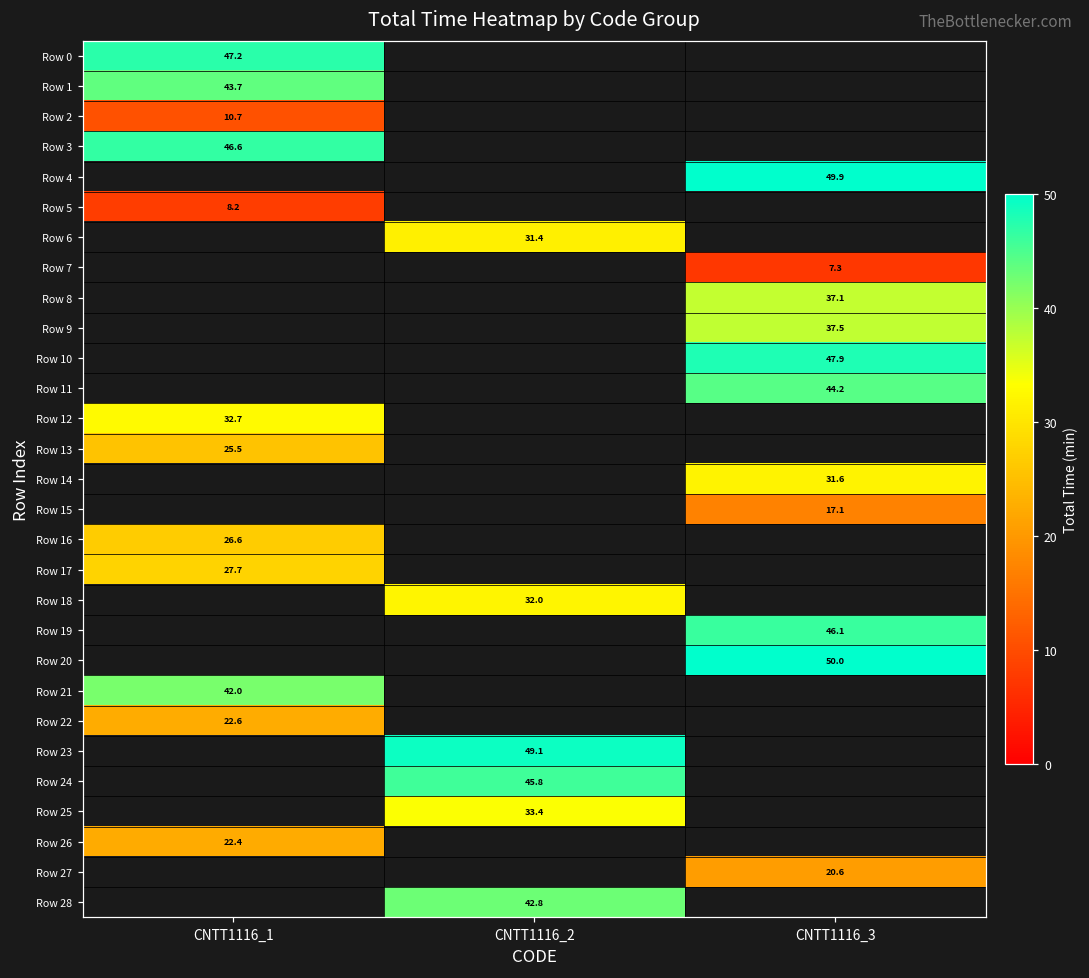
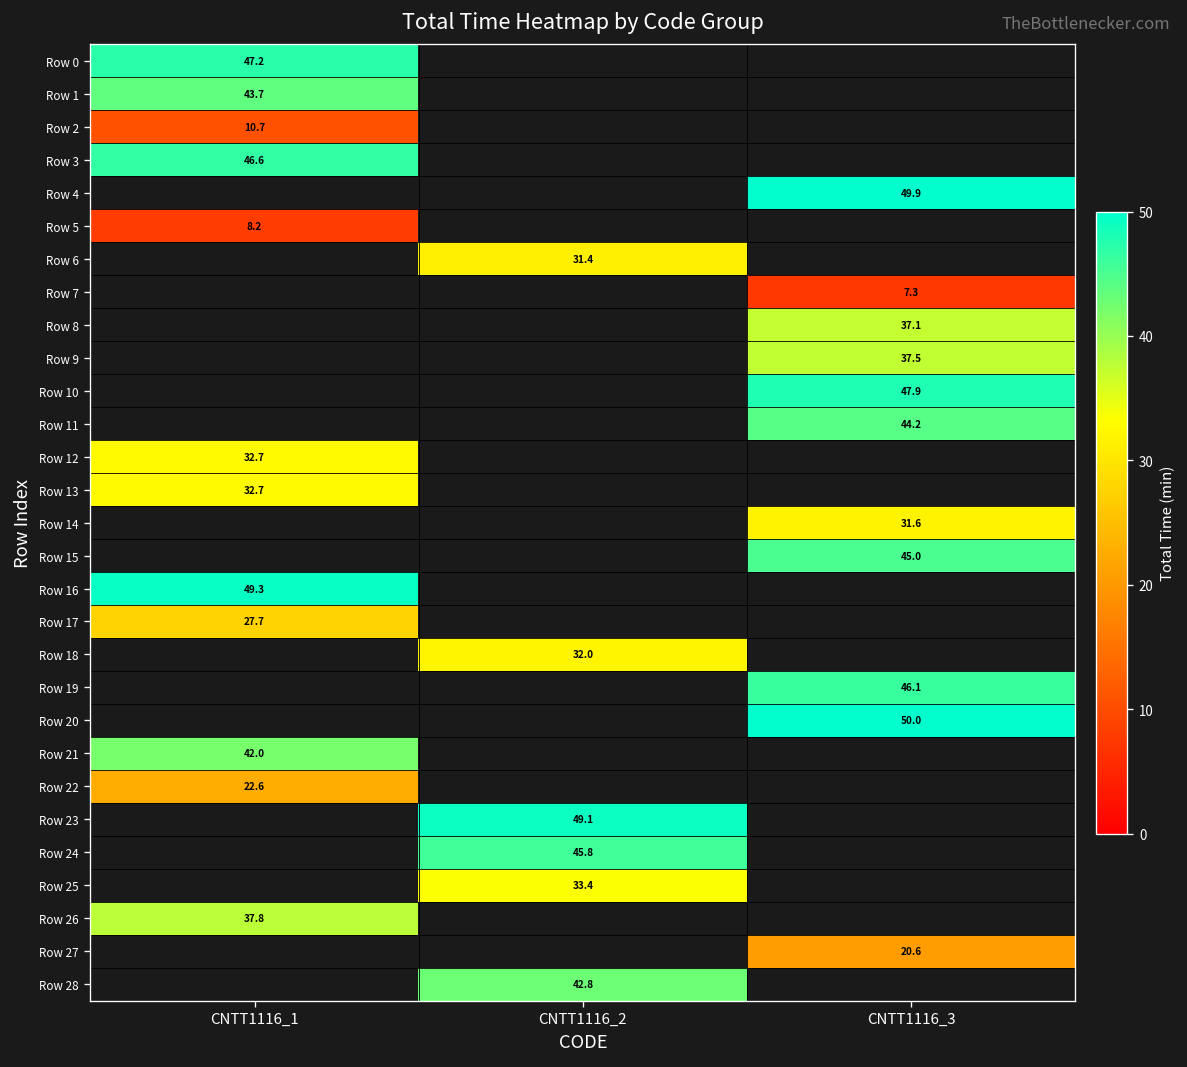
  {
    "Row 0": {
      "CNTT1116_1": 47.2
    },
    "Row 1": {
      "CNTT1116_1": 43.7
    },
    "Row 2": {
      "CNTT1116_1": 10.7
    },
    "Row 3": {
      "CNTT1116_1": 46.6
    },
    "Row 4": {
      "CNTT1116_3": 49.9
    },
    "Row 5": {
      "CNTT1116_1": 8.2
    },
    "Row 6": {
      "CNTT1116_2": 31.4
    },
    "Row 7": {
      "CNTT1116_3": 7.3
    },
    "Row 8": {
      "CNTT1116_3": 37.1
    },
    "Row 9": {
      "CNTT1116_3": 37.5
    },
    "Row 10": {
      "CNTT1116_3": 47.9
    },
    "Row 11": {
      "CNTT1116_3": 44.2
    },
    "Row 12": {
      "CNTT1116_1": 32.7
    },
    "Row 13": {
-     "CNTT1116_1": 25.5
+     "CNTT1116_1": 32.7
    },
    "Row 14": {
      "CNTT1116_3": 31.6
    },
    "Row 15": {
-     "CNTT1116_3": 17.1
+     "CNTT1116_3": 45.0
    },
    "Row 16": {
-     "CNTT1116_1": 26.6
+     "CNTT1116_1": 49.3
    },
    "Row 17": {
      "CNTT1116_1": 27.7
    },
    "Row 18": {
      "CNTT1116_2": 32.0
    },
    "Row 19": {
      "CNTT1116_3": 46.1
    },
    "Row 20": {
      "CNTT1116_3": 50.0
    },
    "Row 21": {
      "CNTT1116_1": 42.0
    },
    "Row 22": {
      "CNTT1116_1": 22.6
    },
    "Row 23": {
      "CNTT1116_2": 49.1
    },
    "Row 24": {
      "CNTT1116_2": 45.8
    },
    "Row 25": {
      "CNTT1116_2": 33.4
    },
    "Row 26": {
-     "CNTT1116_1": 22.4
+     "CNTT1116_1": 37.8
    },
    "Row 27": {
      "CNTT1116_3": 20.6
    },
    "Row 28": {
      "CNTT1116_2": 42.8
    }
  }
